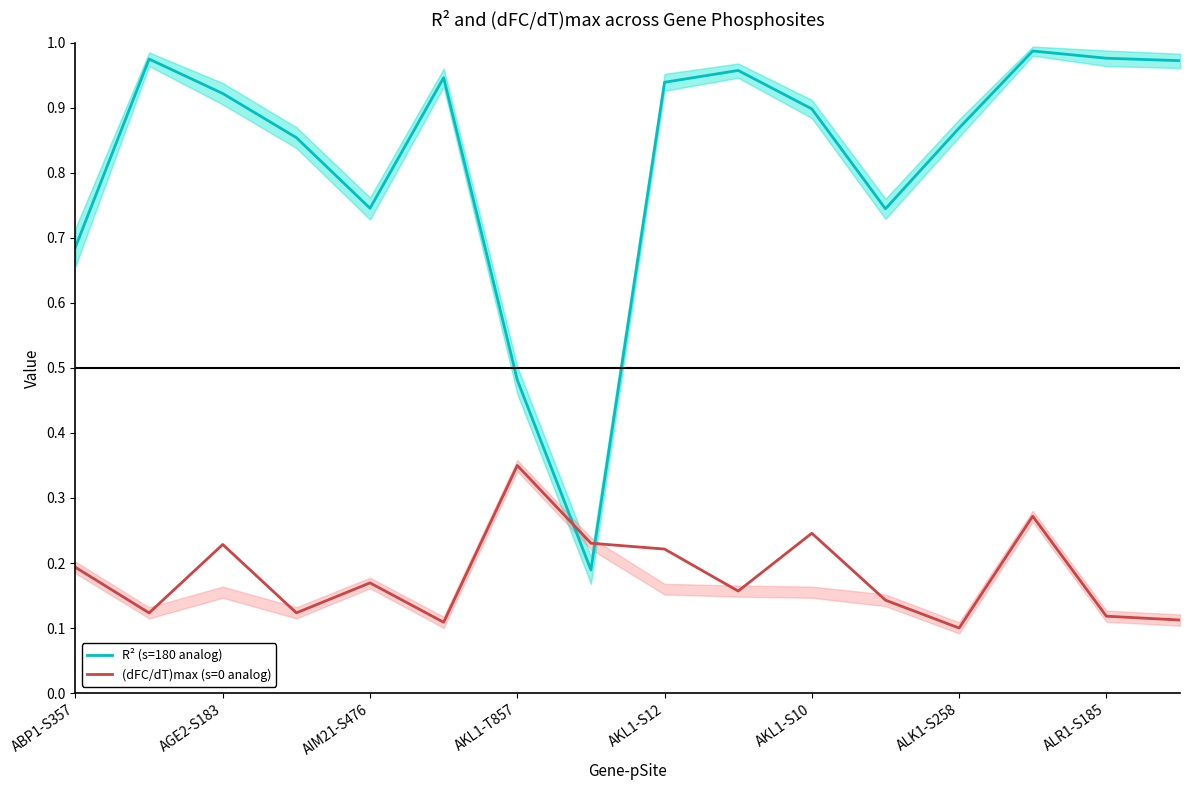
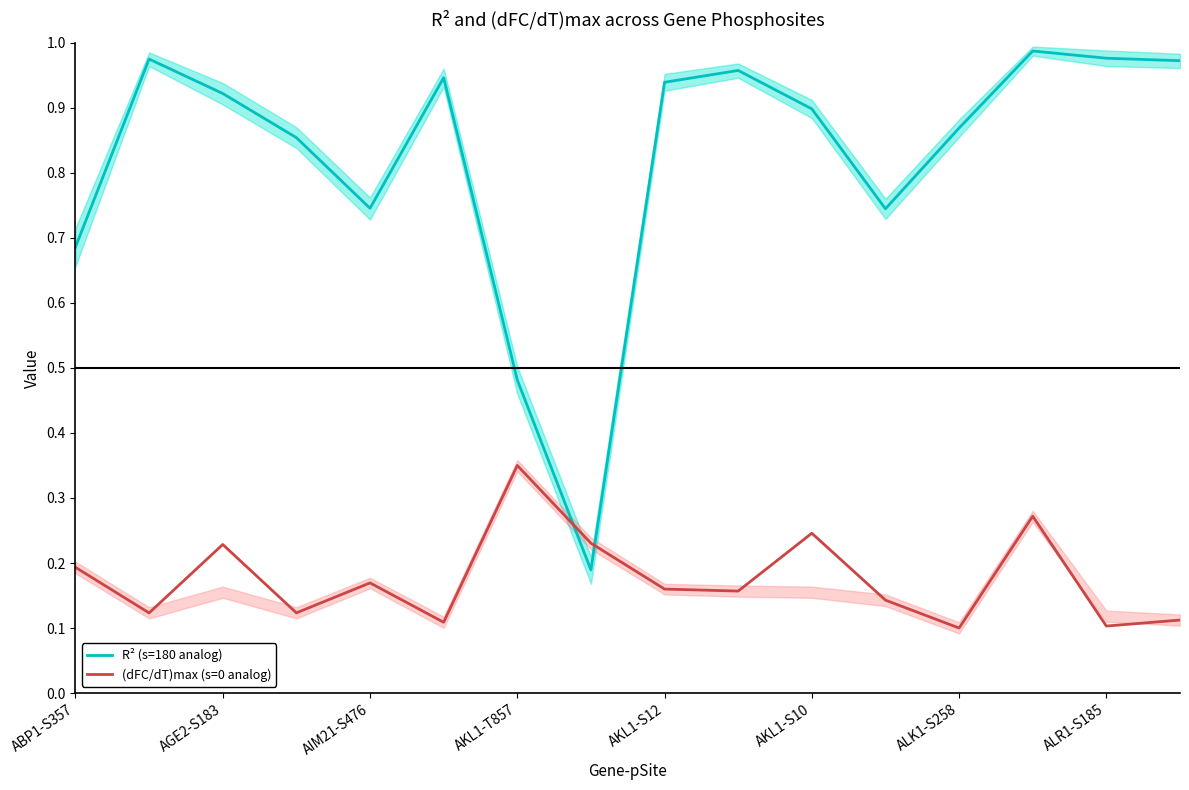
  {
    "(dFC/dT)max (s=0 analog)": {
      "ABP1-S357": 0.19,
      "AGE2-S183": 0.23,
      "AIM21-S476": 0.17,
      "AKL1-T857": 0.35,
-     "AKL1-S12": 0.22,
+     "AKL1-S12": 0.16,
      "AKL1-S10": 0.25,
      "ALK1-S258": 0.10,
-     "ALR1-S185": 0.12
+     "ALR1-S185": 0.10
    }
  }
